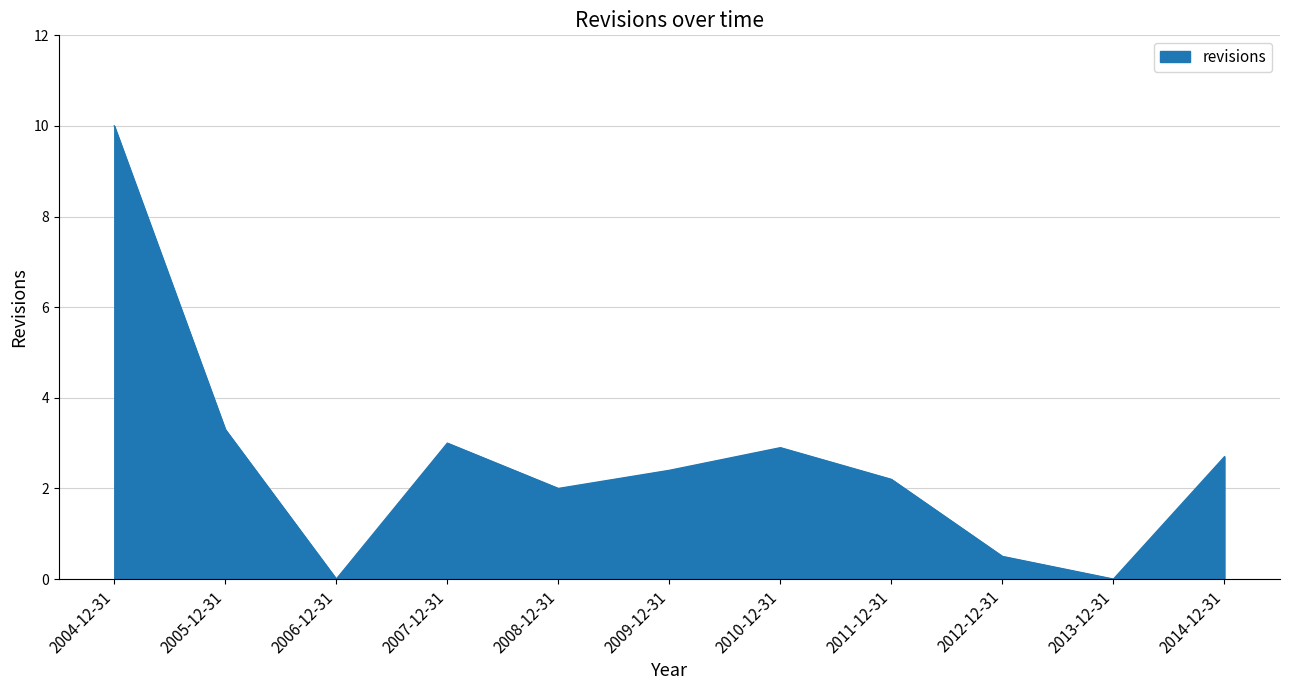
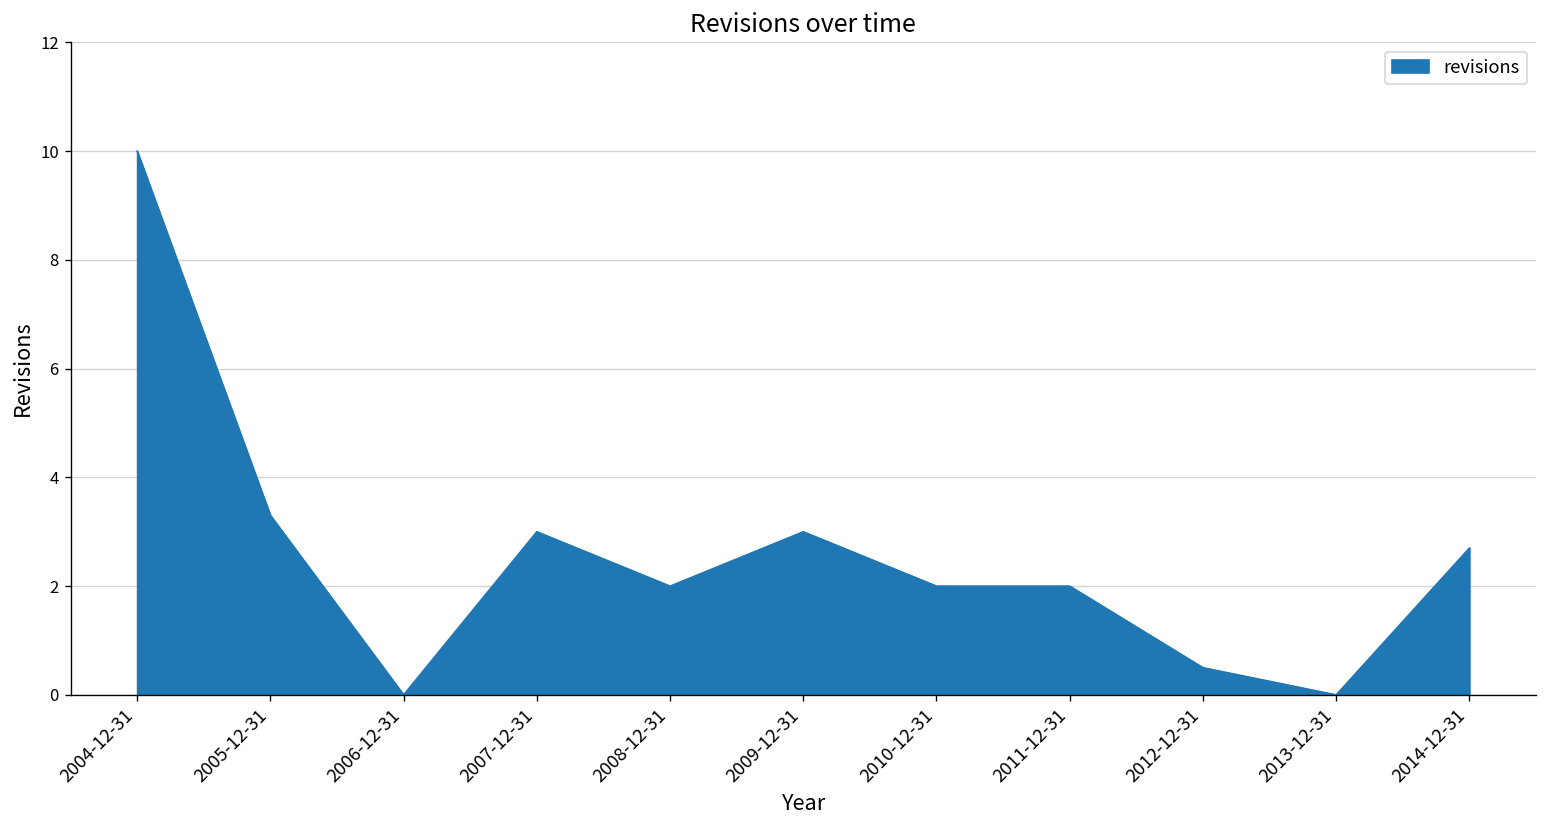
  {
    "2004-12-31": 10.0,
    "2005-12-31": 3.3,
    "2006-12-31": 0.0,
    "2007-12-31": 3.0,
    "2008-12-31": 2.0,
-   "2009-12-31": 2.4,
-   "2010-12-31": 2.9,
-   "2011-12-31": 2.2,
+   "2009-12-31": 3.0,
+   "2010-12-31": 2.0,
+   "2011-12-31": 2.0,
    "2012-12-31": 0.5,
    "2013-12-31": 0.0,
    "2014-12-31": 2.7
  }
